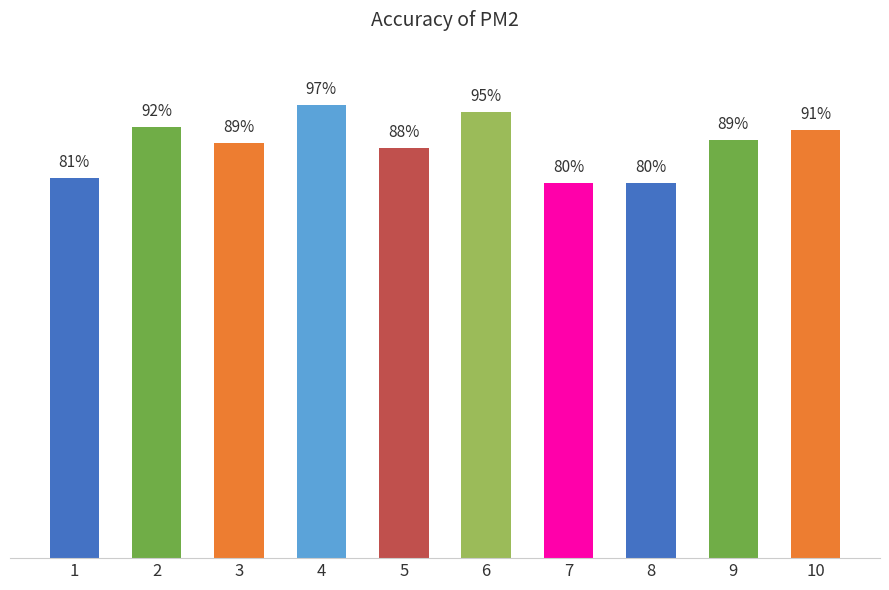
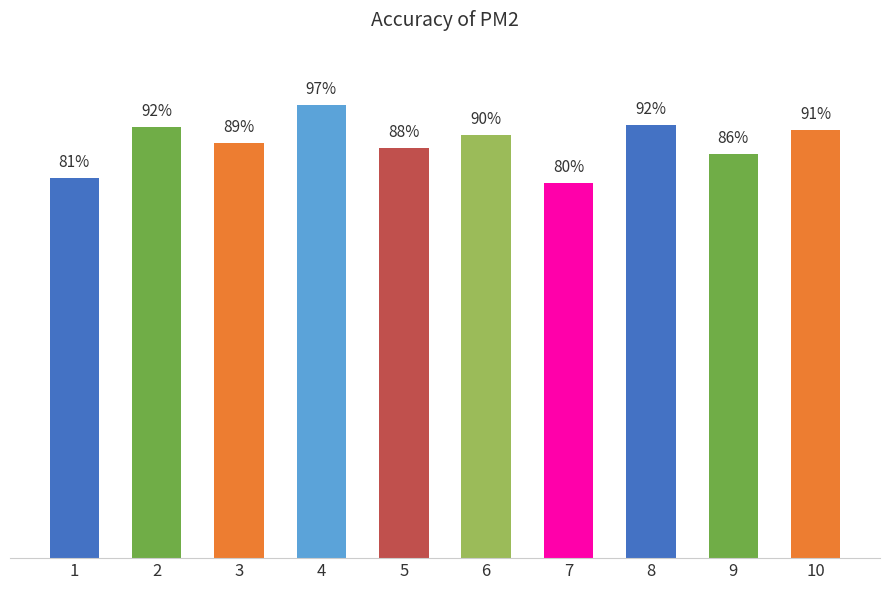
  {
    "1": "81%",
    "2": "92%",
    "3": "89%",
    "4": "97%",
    "5": "88%",
-   "6": "95%",
+   "6": "90%",
    "7": "80%",
-   "8": "80%",
-   "9": "89%",
+   "8": "92%",
+   "9": "86%",
    "10": "91%"
  }
